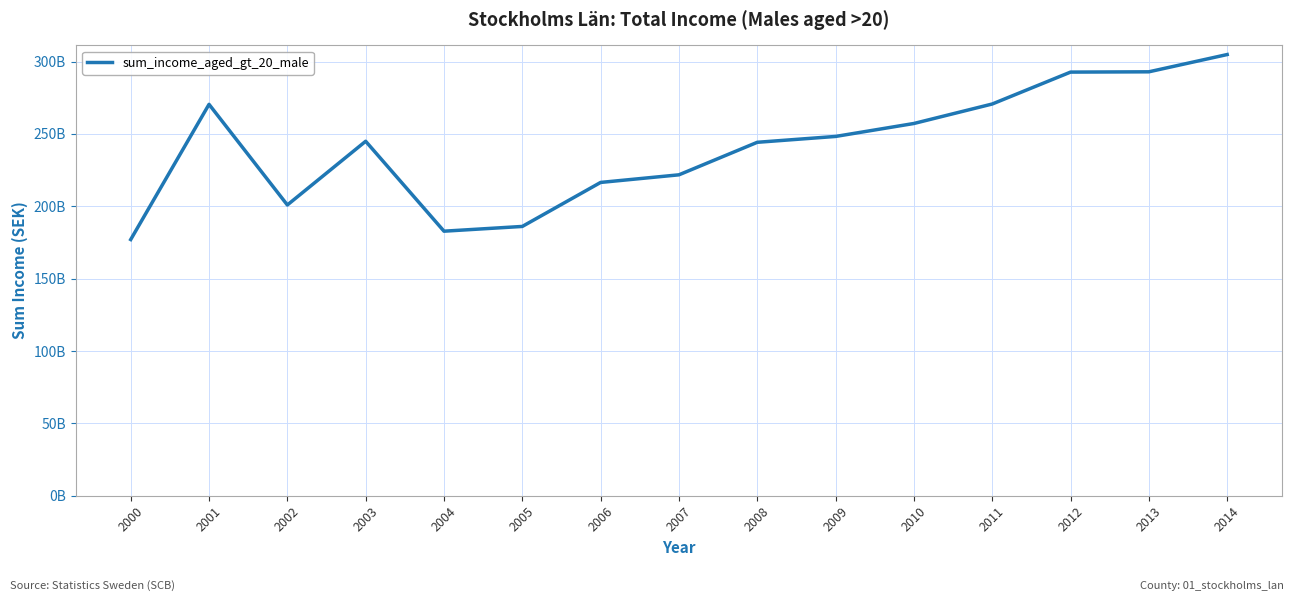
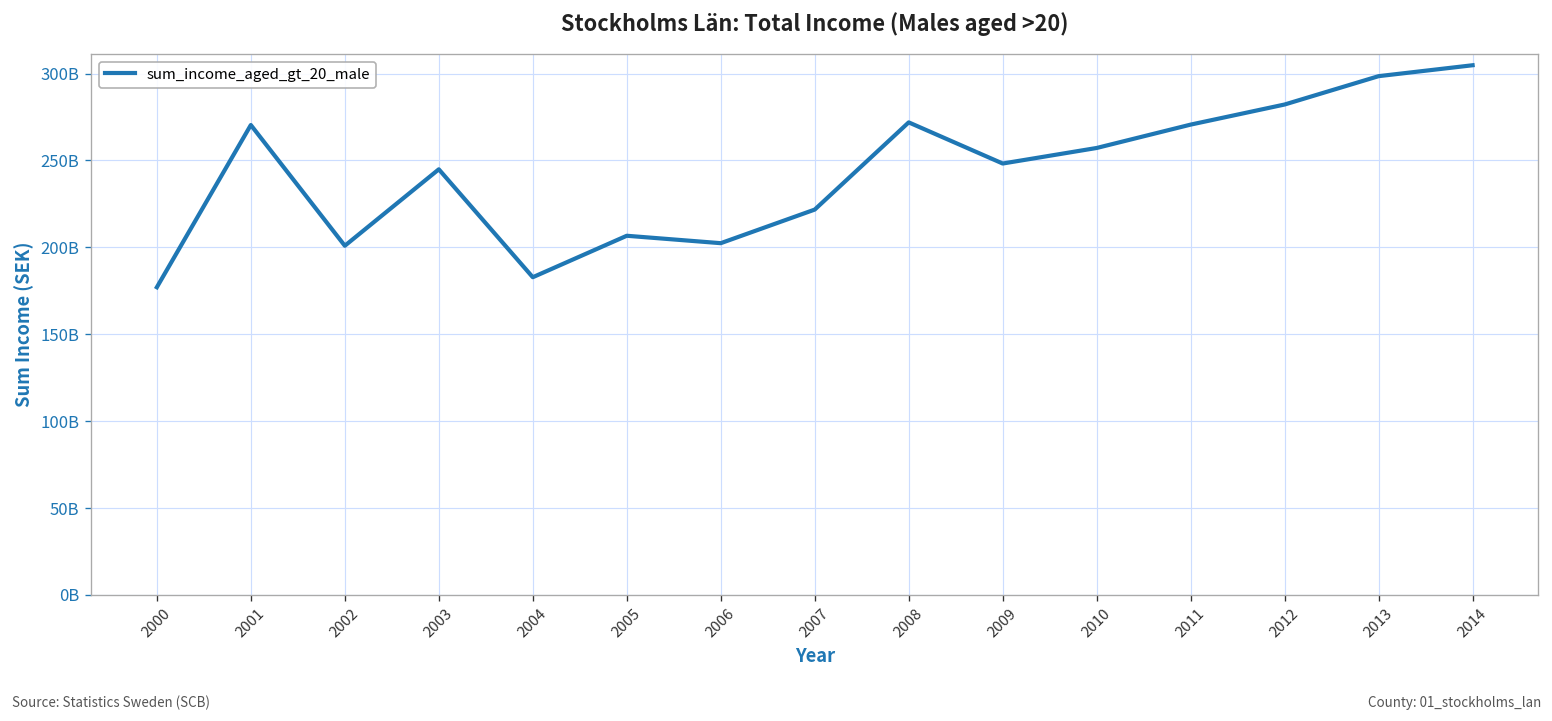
  {
    "2000": 177000000000,
    "2001": 270000000000,
    "2002": 201000000000,
    "2003": 245000000000,
    "2004": 183000000000,
-   "2005": 186000000000,
-   "2006": 216000000000,
+   "2005": 207000000000,
+   "2006": 202000000000,
    "2007": 222000000000,
-   "2008": 244000000000,
+   "2008": 272000000000,
    "2009": 248000000000,
    "2010": 257000000000,
    "2011": 271000000000,
-   "2012": 293000000000,
-   "2013": 293000000000,
+   "2012": 282000000000,
+   "2013": 299000000000,
    "2014": 305000000000
  }
